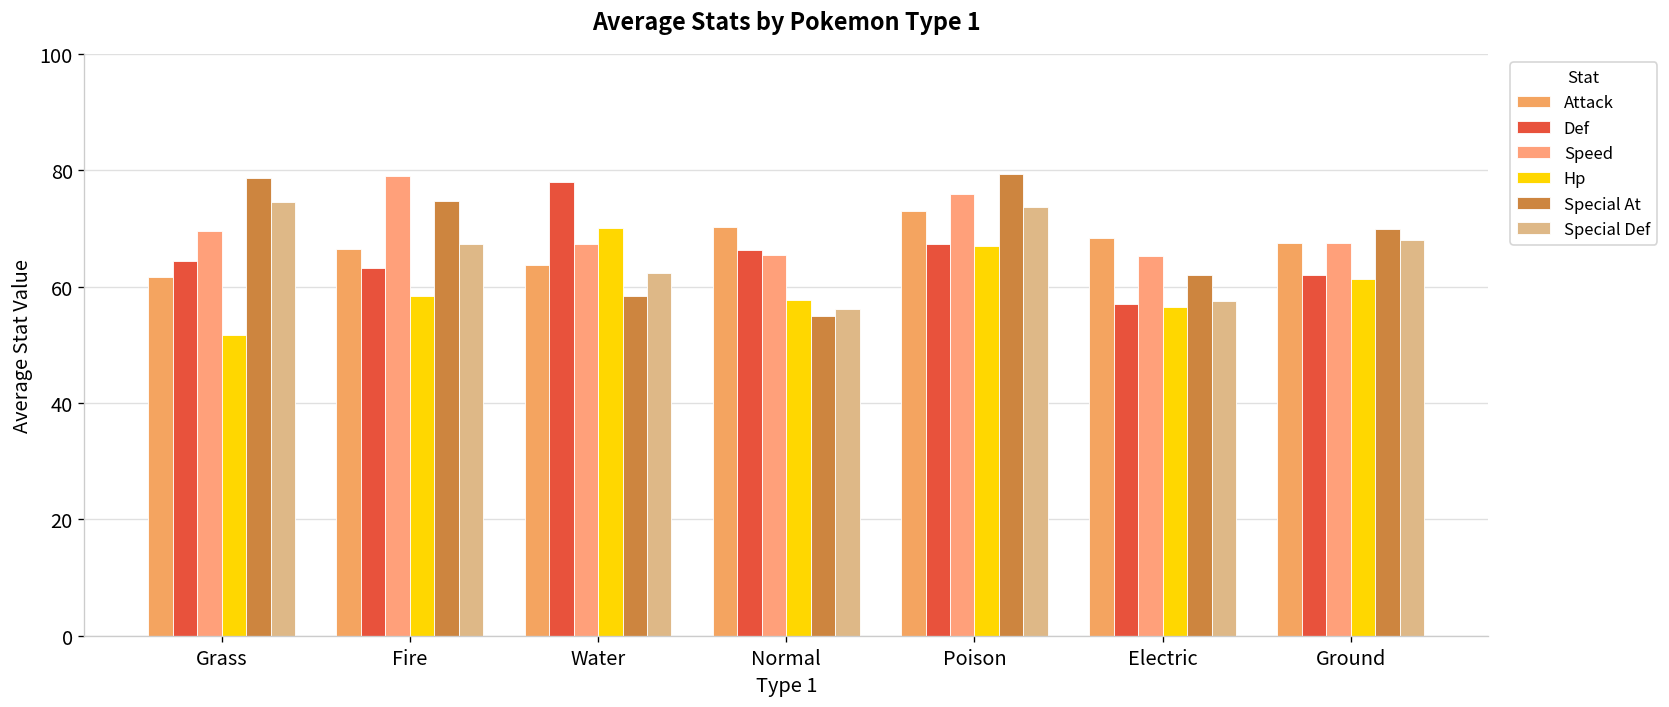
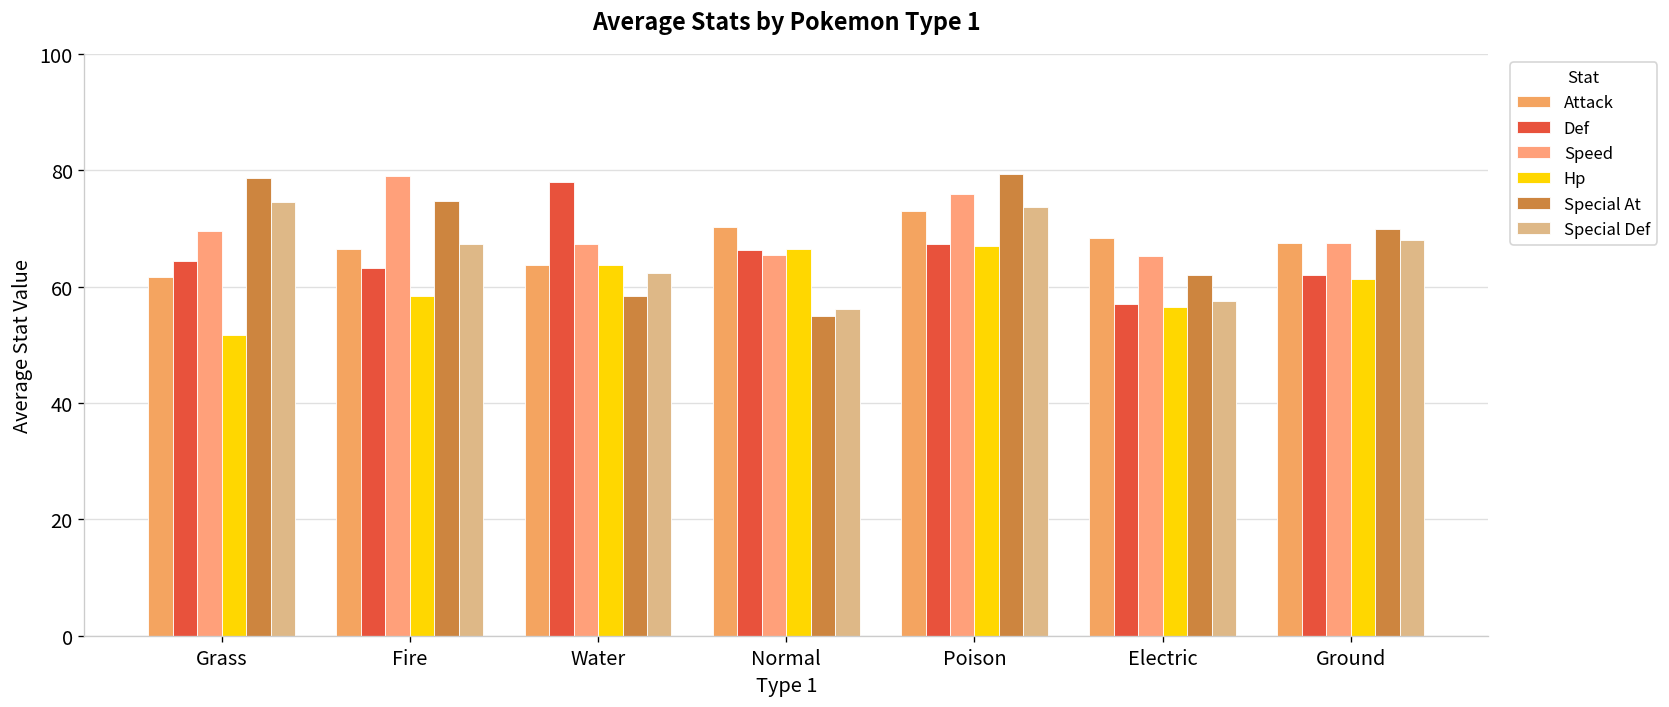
  {
    "Hp": {
      "Grass": 52,
      "Fire": 58,
-     "Water": 70,
-     "Normal": 58,
+     "Water": 64,
+     "Normal": 66,
      "Poison": 67,
      "Electric": 57,
      "Ground": 61
    }
  }
